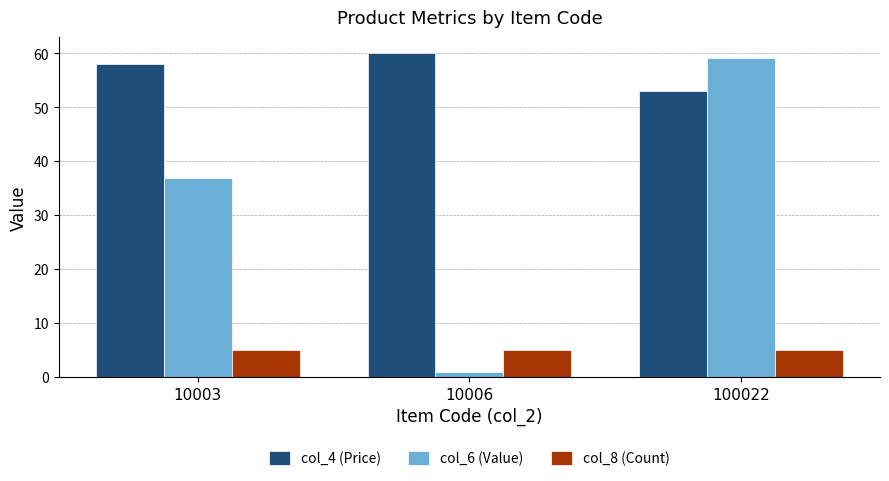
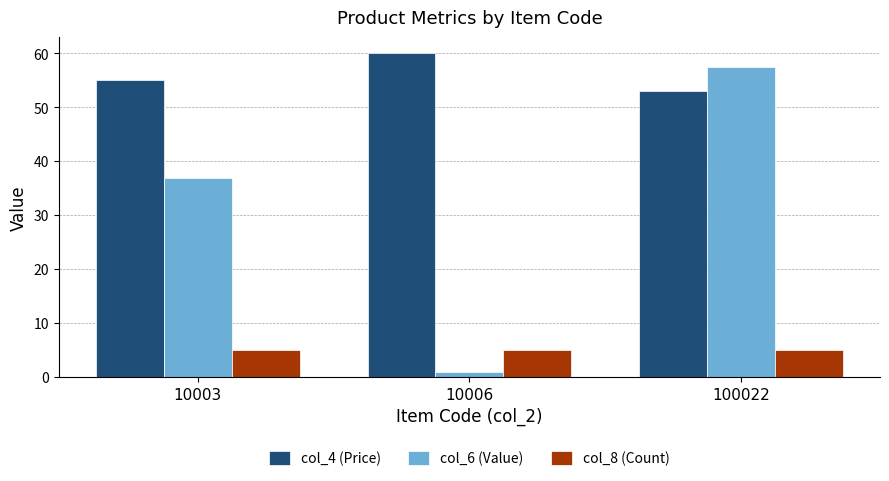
  {
    "col_4 (Price)": {
-     "10003": 58,
+     "10003": 55,
      "10006": 60,
      "100022": 53
    },
    "col_6 (Value)": {
      "10003": 37,
      "10006": 1,
-     "100022": 59
+     "100022": 57
    },
    "col_8 (Count)": {
      "10003": 5,
      "10006": 5,
      "100022": 5
    }
  }
